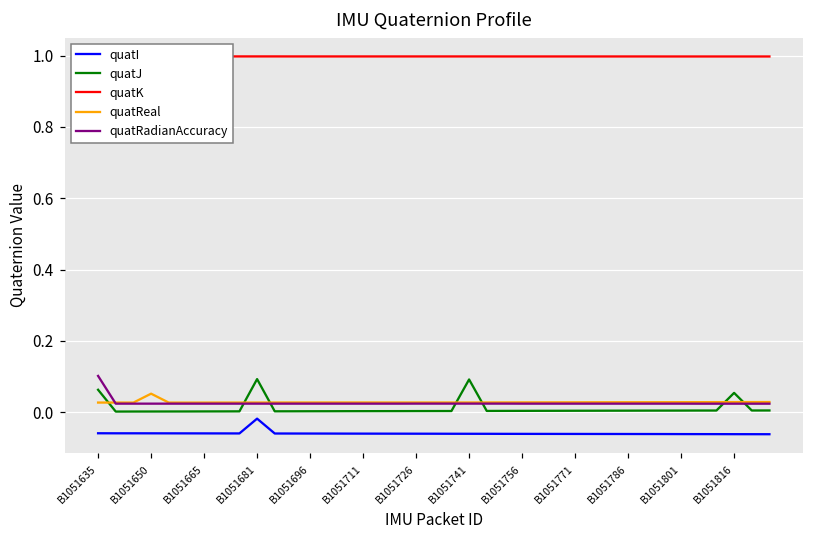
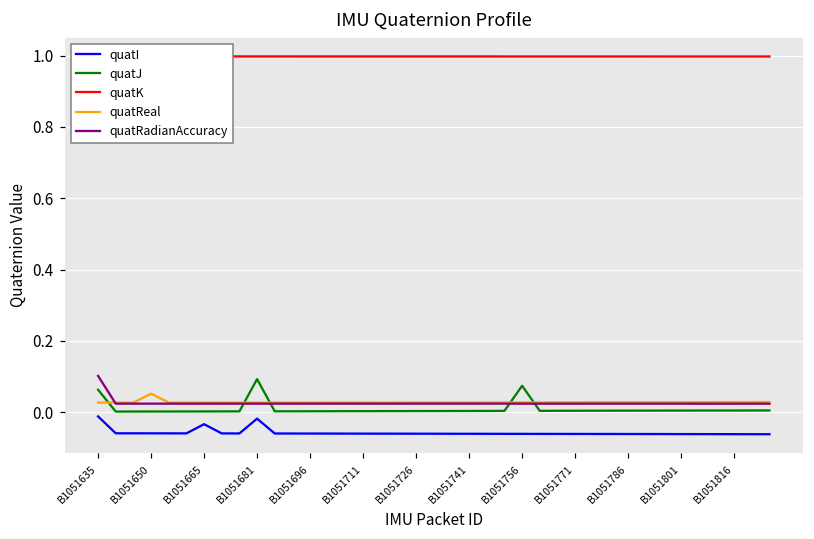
  {
    "quatI": {
-     "B1051635": -0.06,
+     "B1051635": -0.01,
      "B1051650": -0.06,
-     "B1051665": -0.06,
+     "B1051665": -0.03,
      "B1051681": -0.02,
      "B1051696": -0.06,
      "B1051711": -0.06,
      "B1051726": -0.06,
      "B1051741": -0.06,
      "B1051756": -0.06,
      "B1051771": -0.06,
      "B1051786": -0.06,
      "B1051801": -0.06,
      "B1051816": -0.06
    },
    "quatJ": {
      "B1051635": 0.06,
      "B1051650": 0.00,
      "B1051665": 0.00,
      "B1051681": 0.09,
      "B1051696": 0.00,
      "B1051711": 0.00,
      "B1051726": 0.00,
-     "B1051741": 0.09,
-     "B1051756": 0.00,
+     "B1051741": 0.00,
+     "B1051756": 0.07,
      "B1051771": 0.00,
      "B1051786": 0.00,
      "B1051801": 0.00,
-     "B1051816": 0.05
+     "B1051816": 0.00
    },
    "quatK": {
      "B1051681": 1.00,
      "B1051696": 1.00,
      "B1051711": 1.00,
      "B1051726": 1.00,
      "B1051741": 1.00,
      "B1051756": 1.00,
      "B1051771": 1.00,
      "B1051786": 1.00,
      "B1051801": 1.00,
      "B1051816": 1.00
    },
    "quatReal": {
      "B1051635": 0.03,
      "B1051650": 0.05
    },
    "quatRadianAccuracy": {
      "B1051635": 0.10,
      "B1051650": 0.02
    }
  }
